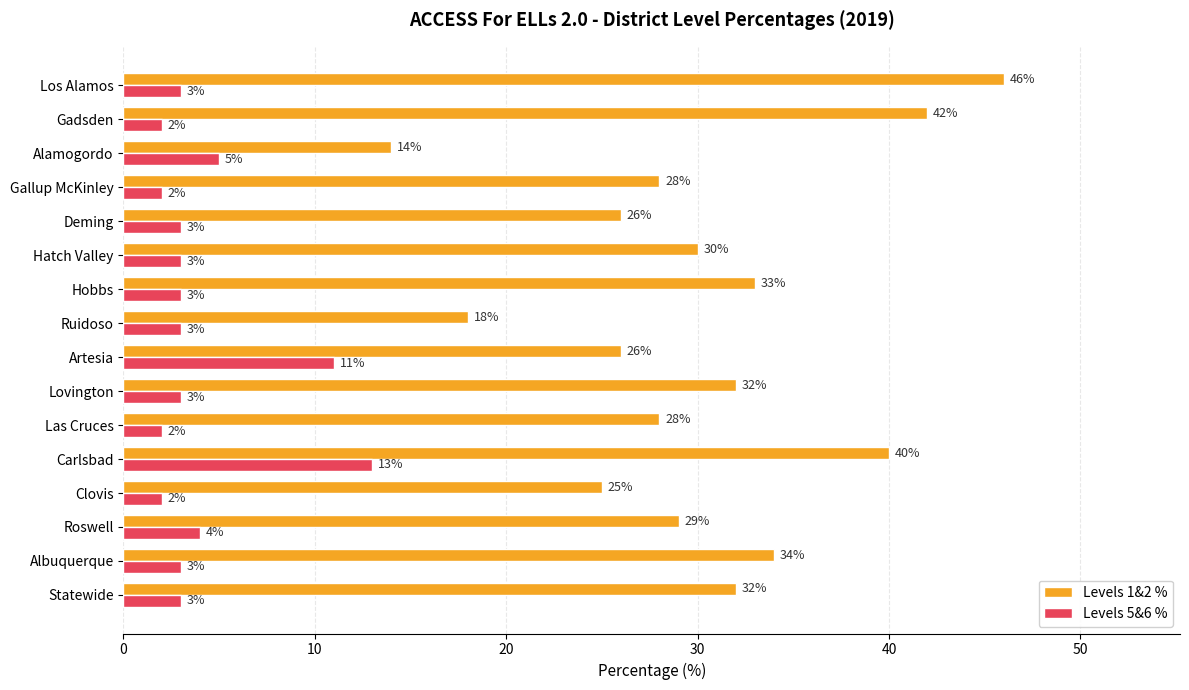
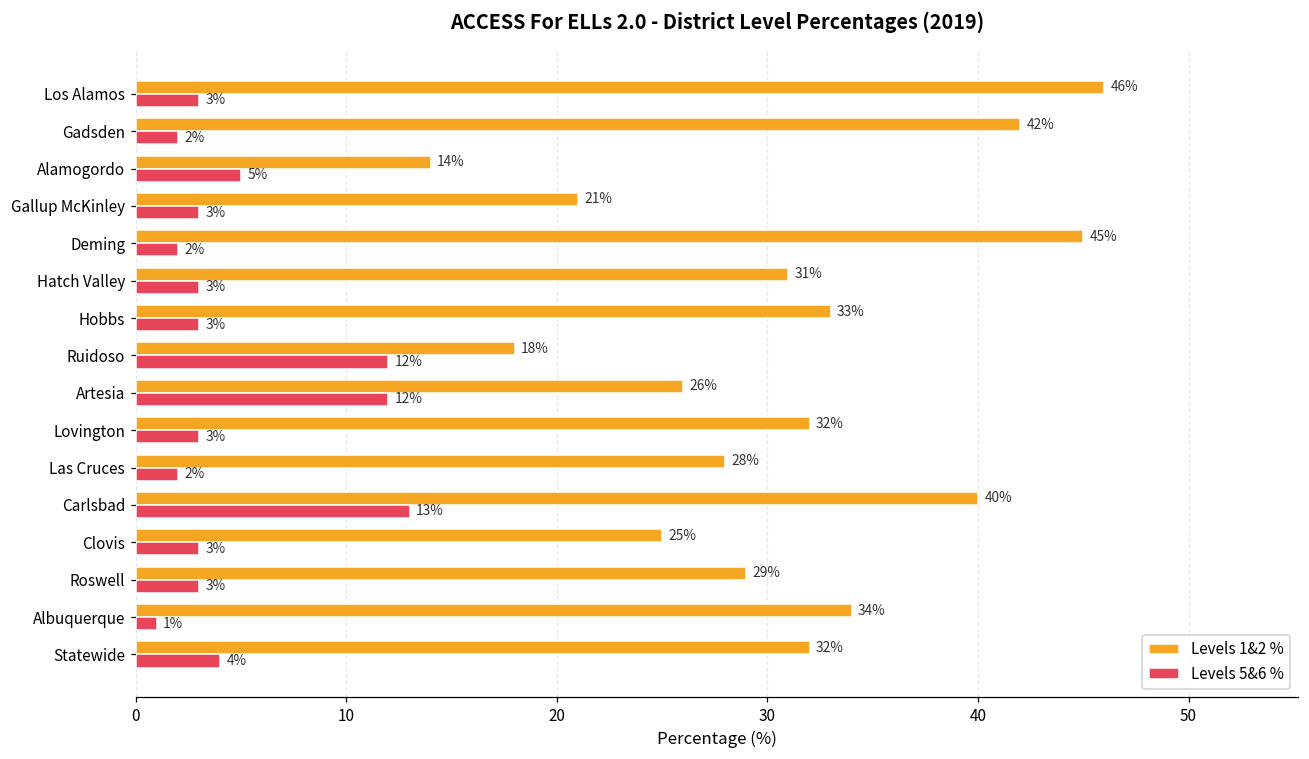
  {
    "Levels 1&2 %": {
      "Los Alamos": "46%",
      "Gadsden": "42%",
      "Alamogordo": "14%",
-     "Gallup McKinley": "28%",
-     "Deming": "26%",
-     "Hatch Valley": "30%",
+     "Gallup McKinley": "21%",
+     "Deming": "45%",
+     "Hatch Valley": "31%",
      "Hobbs": "33%",
      "Ruidoso": "18%",
      "Artesia": "26%",
      "Lovington": "32%",
      "Las Cruces": "28%",
      "Carlsbad": "40%",
      "Clovis": "25%",
      "Roswell": "29%",
      "Albuquerque": "34%",
      "Statewide": "32%"
    },
    "Levels 5&6 %": {
      "Los Alamos": "3%",
      "Gadsden": "2%",
      "Alamogordo": "5%",
-     "Gallup McKinley": "2%",
-     "Deming": "3%",
+     "Gallup McKinley": "3%",
+     "Deming": "2%",
      "Hatch Valley": "3%",
      "Hobbs": "3%",
-     "Ruidoso": "3%",
-     "Artesia": "11%",
+     "Ruidoso": "12%",
+     "Artesia": "12%",
      "Lovington": "3%",
      "Las Cruces": "2%",
      "Carlsbad": "13%",
-     "Clovis": "2%",
-     "Roswell": "4%",
-     "Albuquerque": "3%",
-     "Statewide": "3%"
+     "Clovis": "3%",
+     "Roswell": "3%",
+     "Albuquerque": "1%",
+     "Statewide": "4%"
    }
  }
